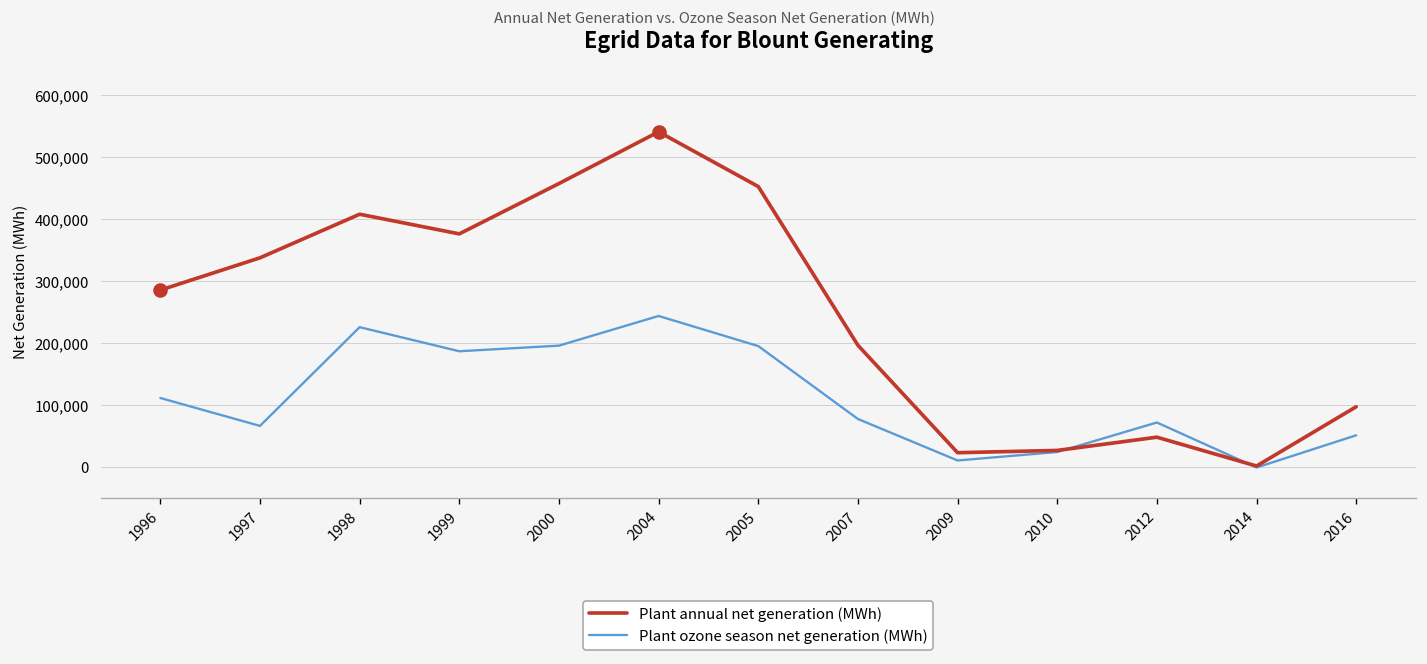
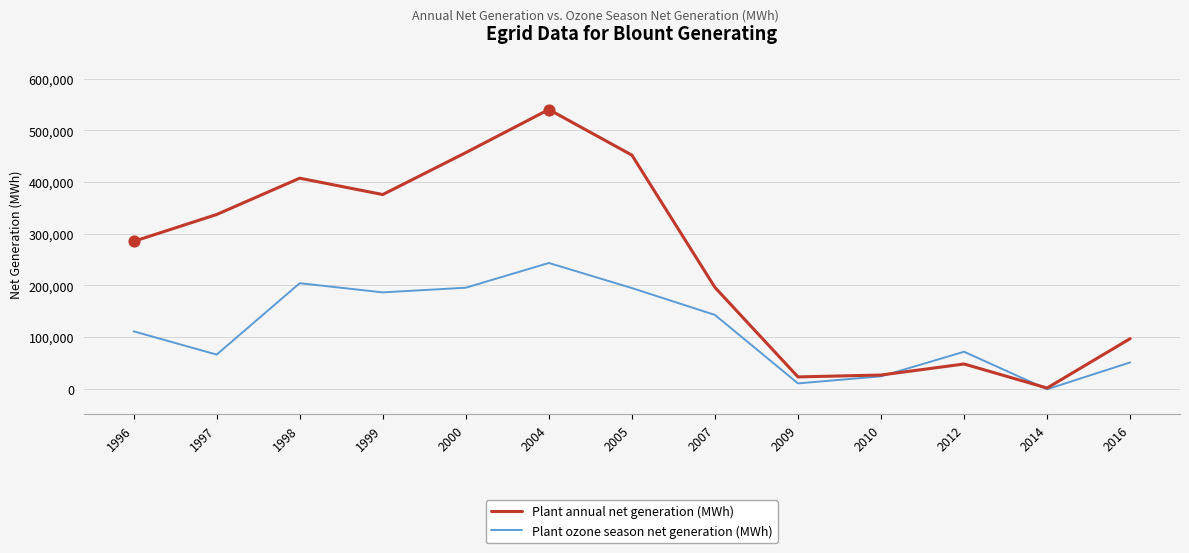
  {
    "Plant ozone season net generation (MWh)": {
      "1996": "110,000",
      "1997": "70,000",
-     "1998": "230,000",
+     "1998": "200,000",
      "1999": "190,000",
      "2000": "200,000",
      "2004": "240,000",
      "2005": "190,000",
-     "2007": "80,000",
+     "2007": "140,000",
      "2009": "10,000",
      "2012": "70,000",
      "2016": "50,000"
    }
  }
